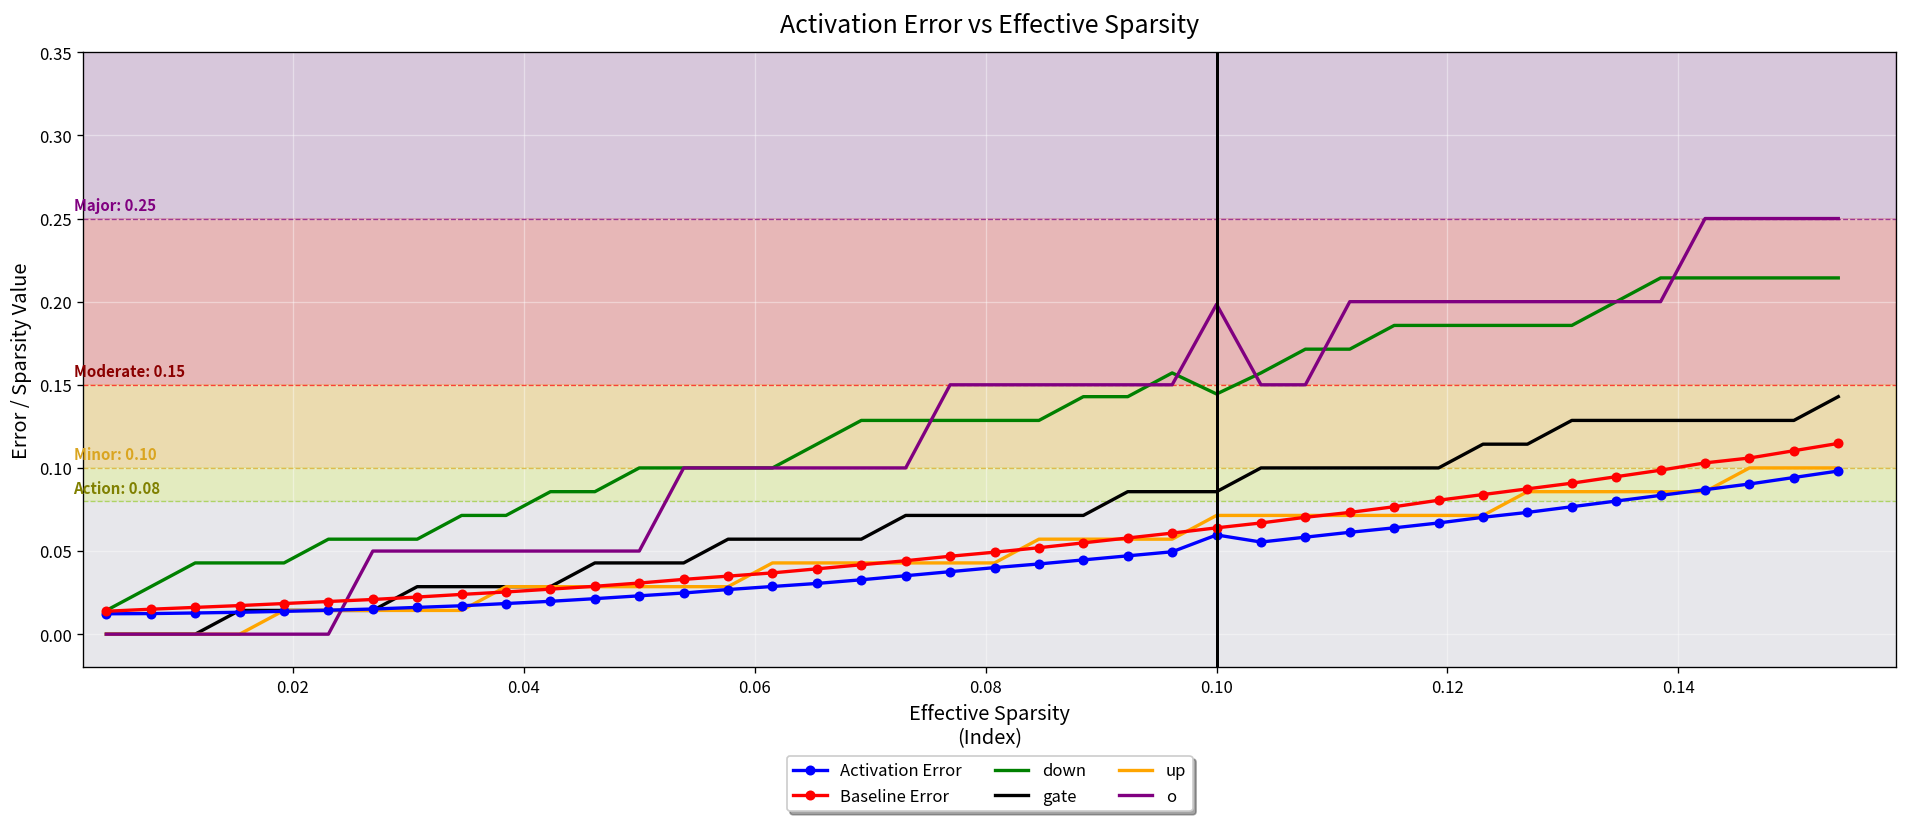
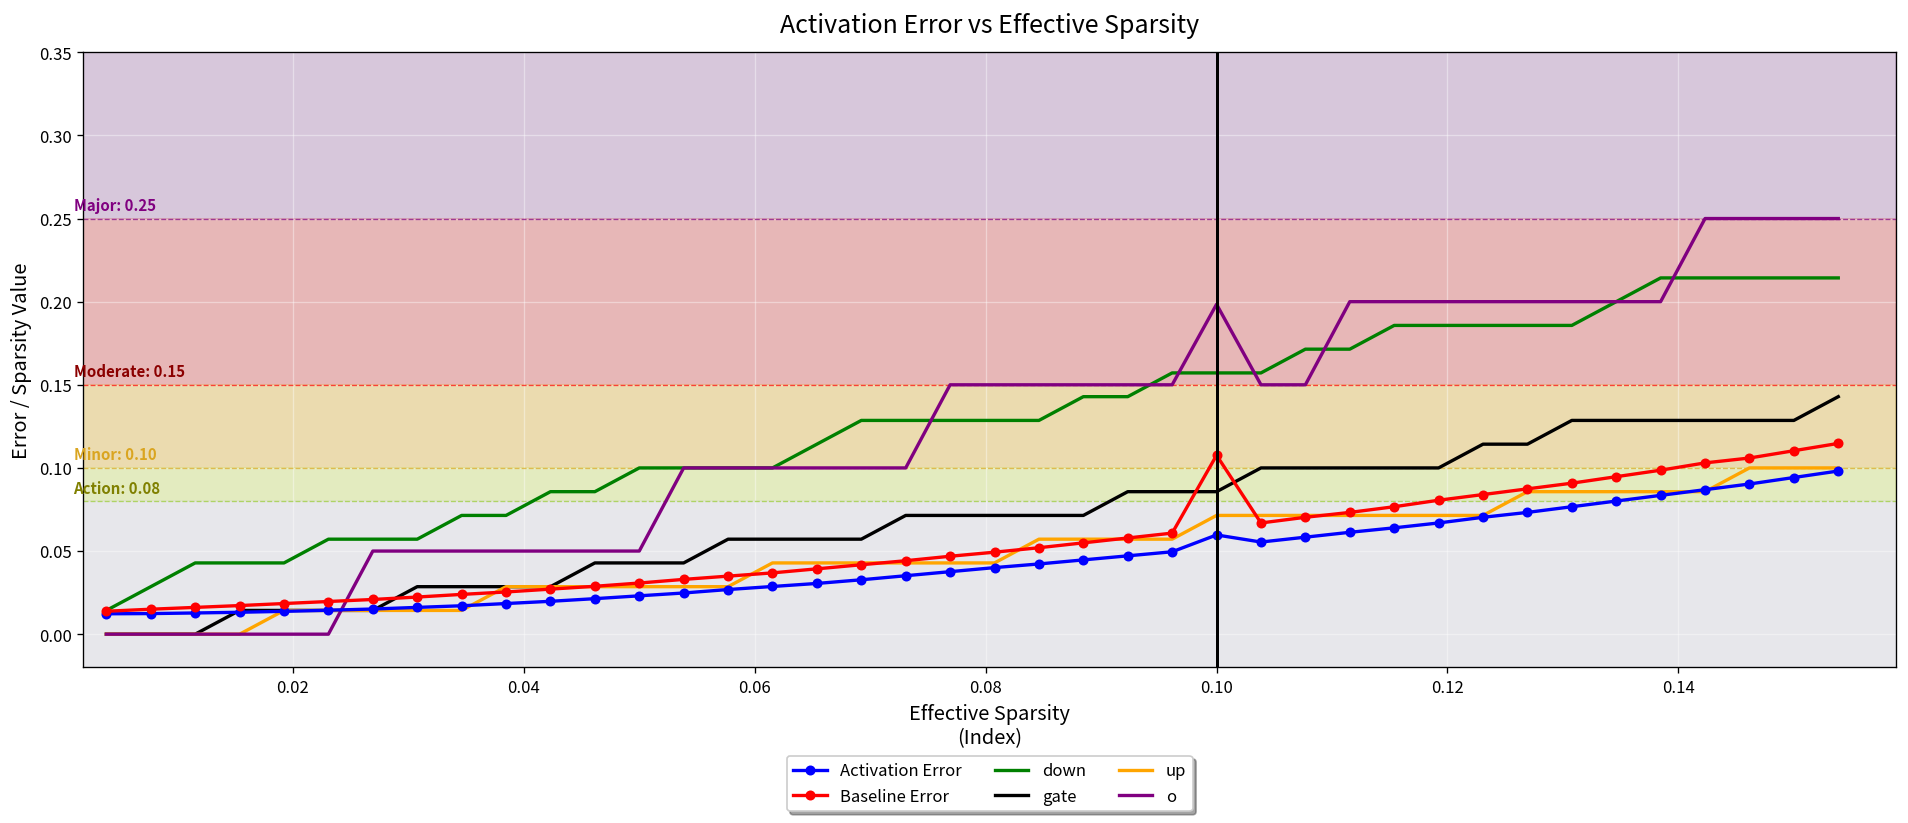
  {
    "Activation Error": {
      "0.10": 0.060
    },
    "Baseline Error": {
-     "0.10": 0.064
+     "0.10": 0.108
    },
    "down": {
-     "0.10": 0.144
+     "0.10": 0.157
    },
    "gate": {
      "0.10": 0.086
    },
    "up": {
      "0.10": 0.071
    },
    "o": {
      "0.10": 0.198
    }
  }
